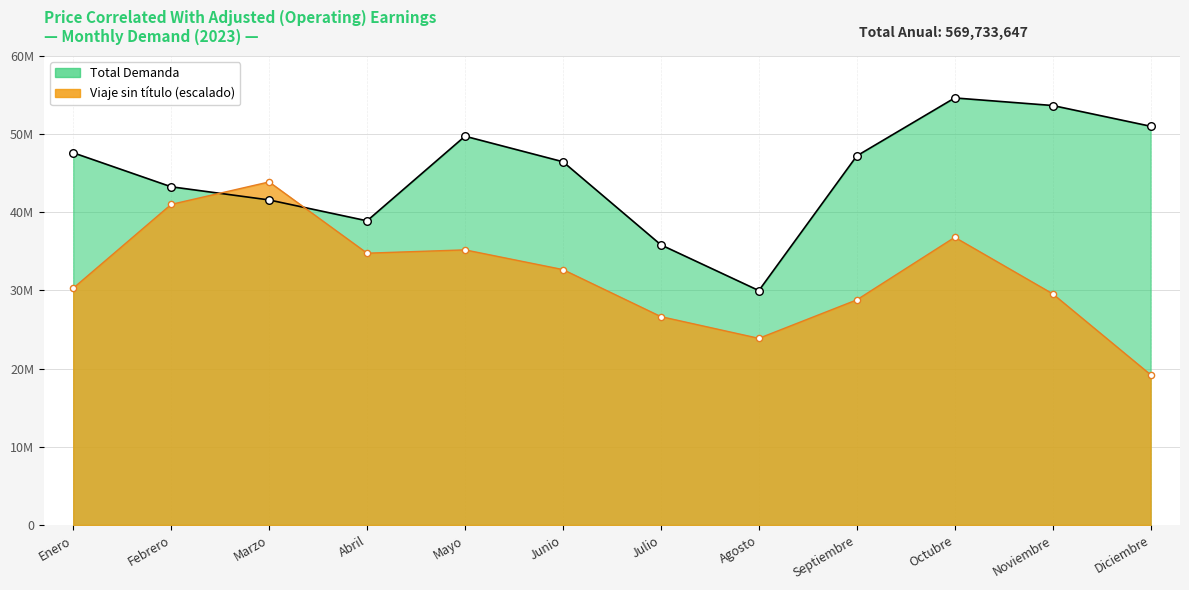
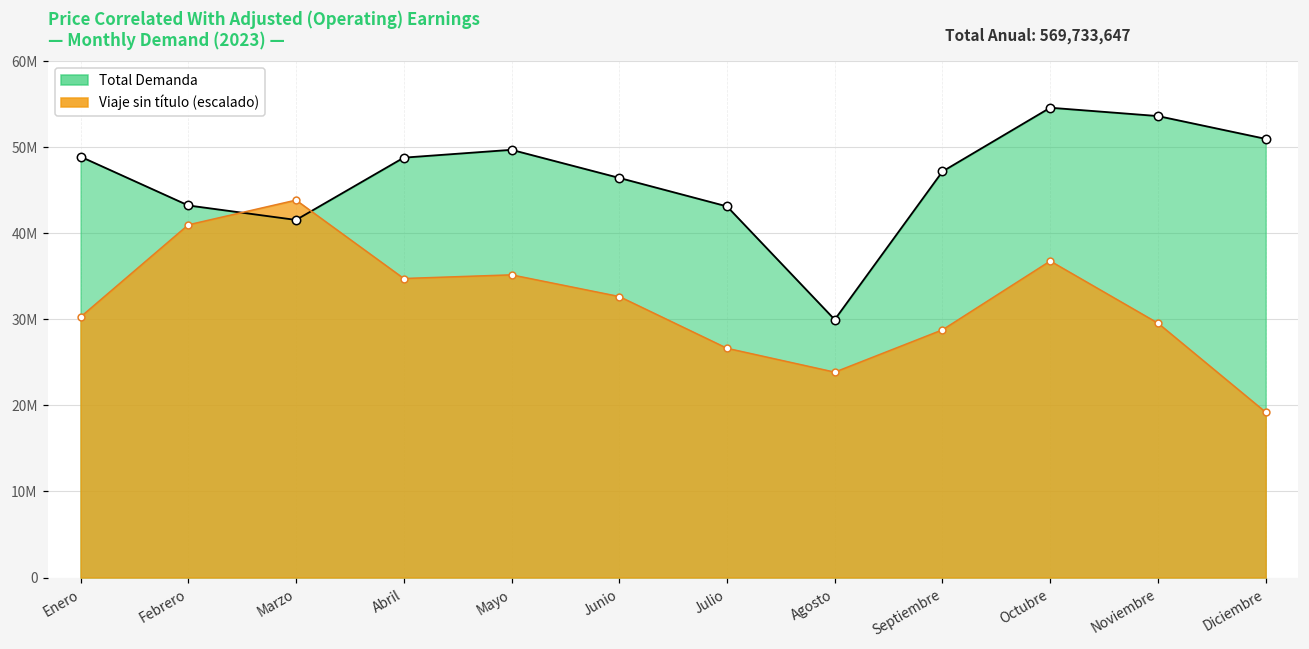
  {
    "Total Demanda": {
-     "Enero": 48000000,
+     "Enero": 49000000,
      "Febrero": 43000000,
      "Marzo": 42000000,
-     "Abril": 39000000,
+     "Abril": 49000000,
      "Mayo": 50000000,
      "Junio": 46000000,
-     "Julio": 36000000,
+     "Julio": 43000000,
      "Agosto": 30000000,
      "Septiembre": 47000000,
      "Octubre": 55000000,
      "Noviembre": 54000000,
      "Diciembre": 51000000
    }
  }
